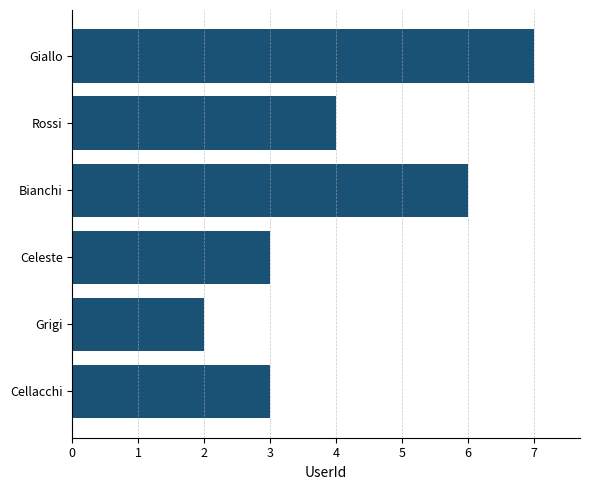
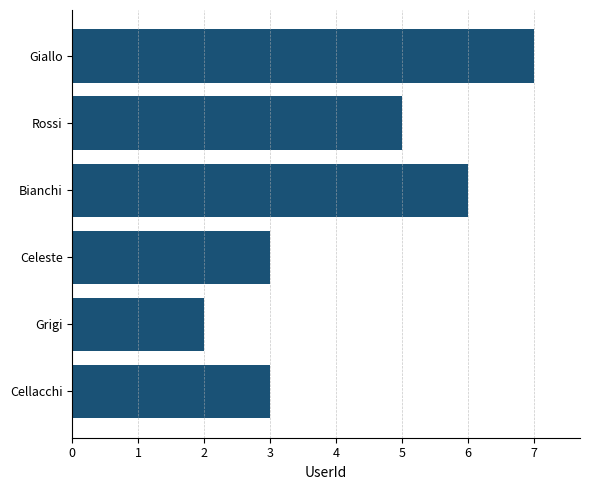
  {
    "Giallo": 7,
-   "Rossi": 4,
+   "Rossi": 5,
    "Celeste": 3,
    "Grigi": 2,
    "Cellacchi": 3
  }
